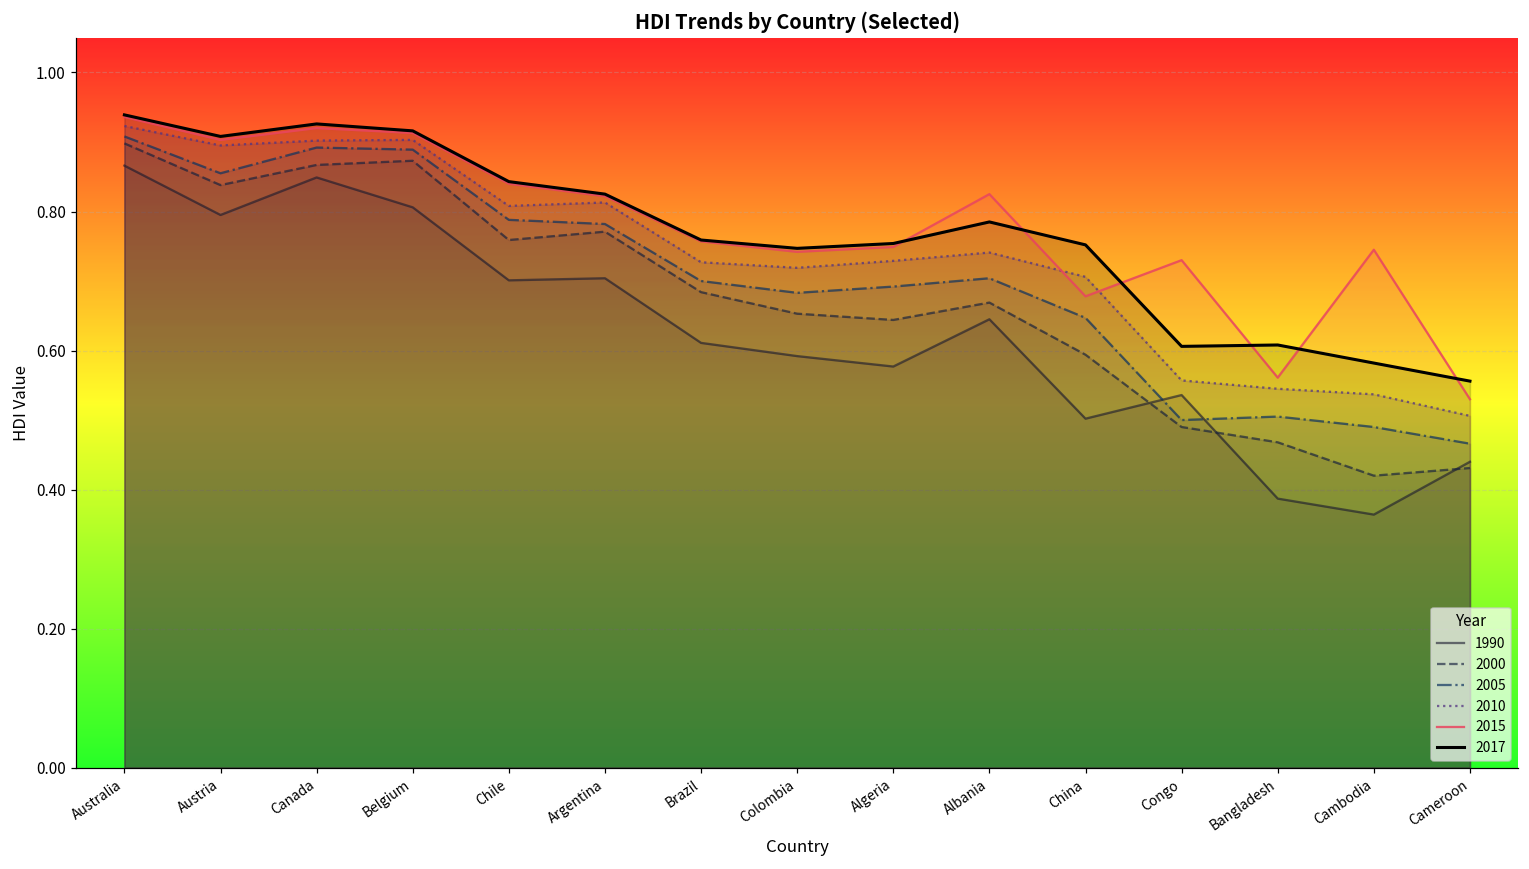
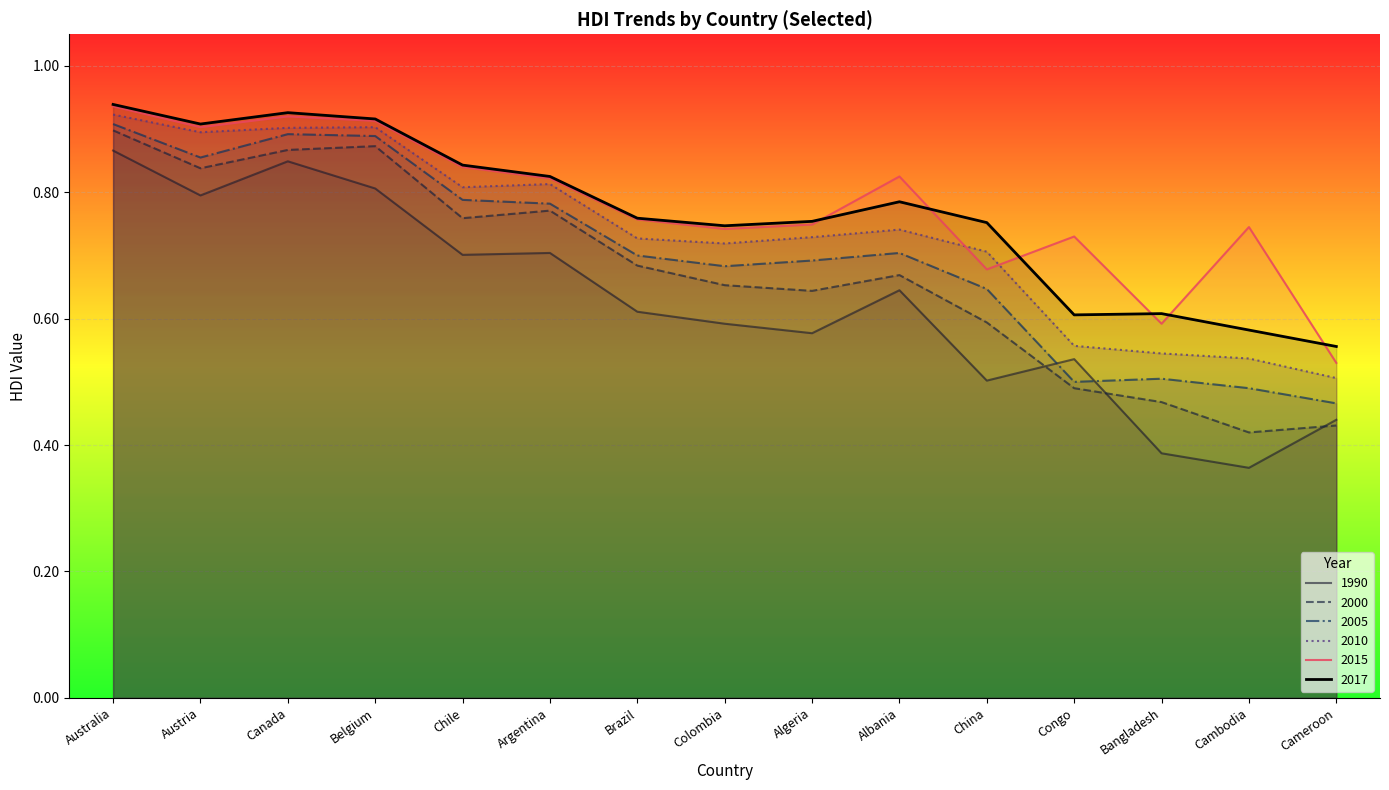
  {
    "2015": {
      "Austria": 0.90,
      "Canada": 0.92,
      "Colombia": 0.74,
      "Algeria": 0.75,
      "Albania": 0.83,
      "China": 0.68,
      "Congo": 0.73,
-     "Bangladesh": 0.56,
+     "Bangladesh": 0.59,
      "Cambodia": 0.75,
      "Cameroon": 0.53
    }
  }
